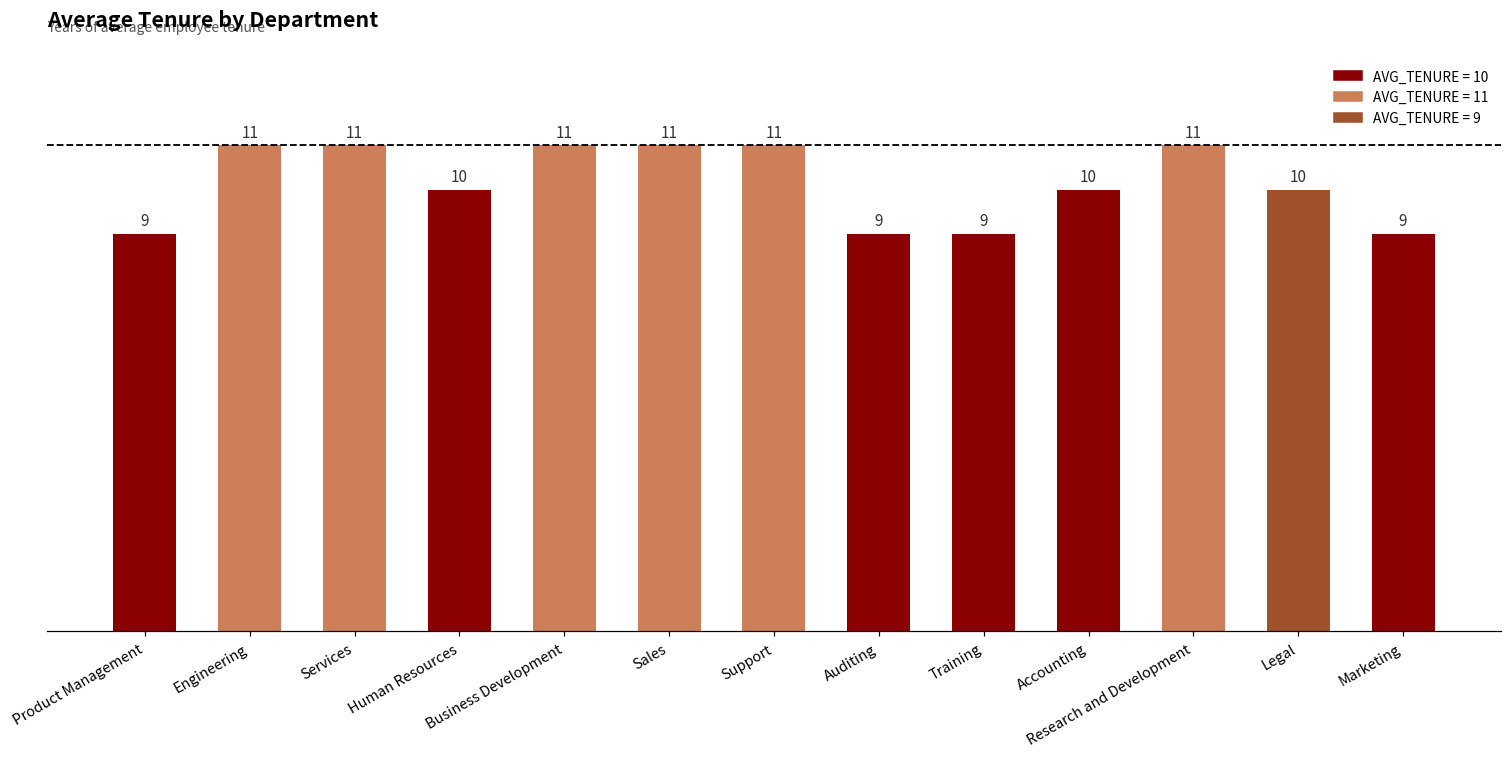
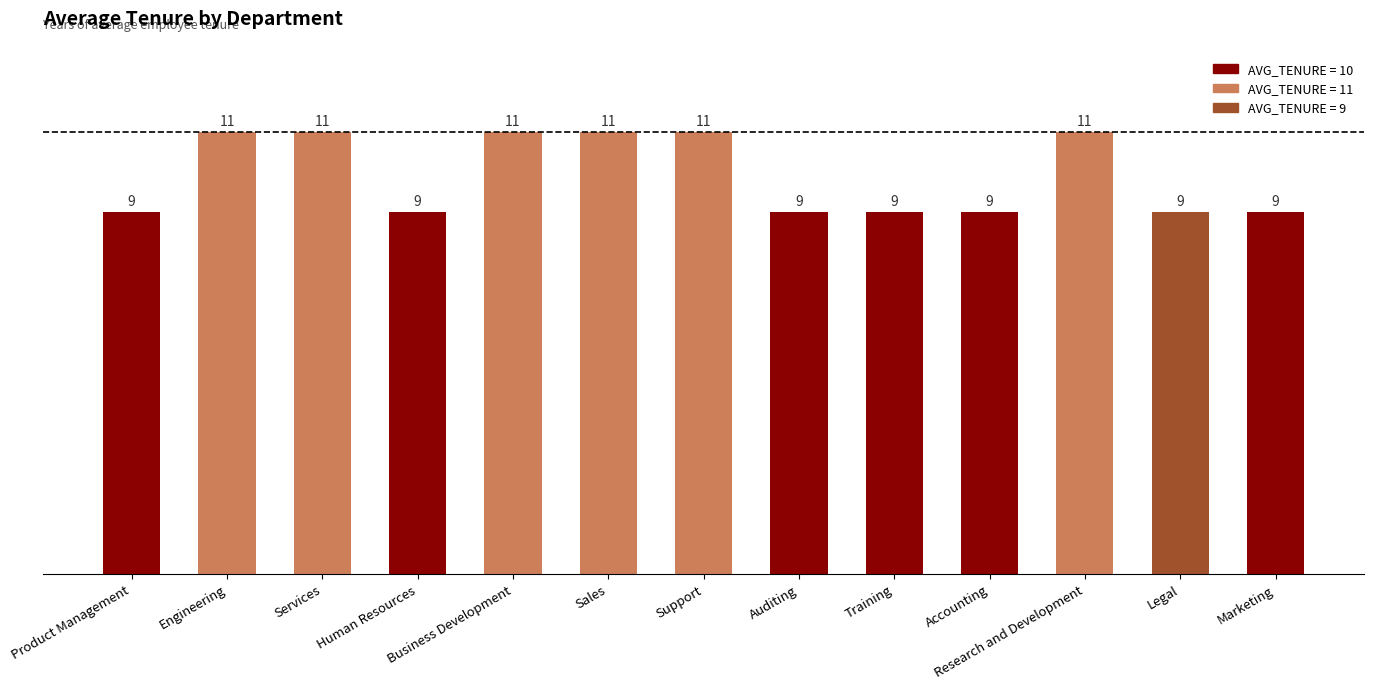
  {
    "Product Management": 9,
    "Engineering": 11,
    "Services": 11,
-   "Human Resources": 10,
+   "Human Resources": 9,
    "Business Development": 11,
    "Sales": 11,
    "Support": 11,
    "Auditing": 9,
    "Training": 9,
-   "Accounting": 10,
+   "Accounting": 9,
    "Research and Development": 11,
-   "Legal": 10,
+   "Legal": 9,
    "Marketing": 9
  }
